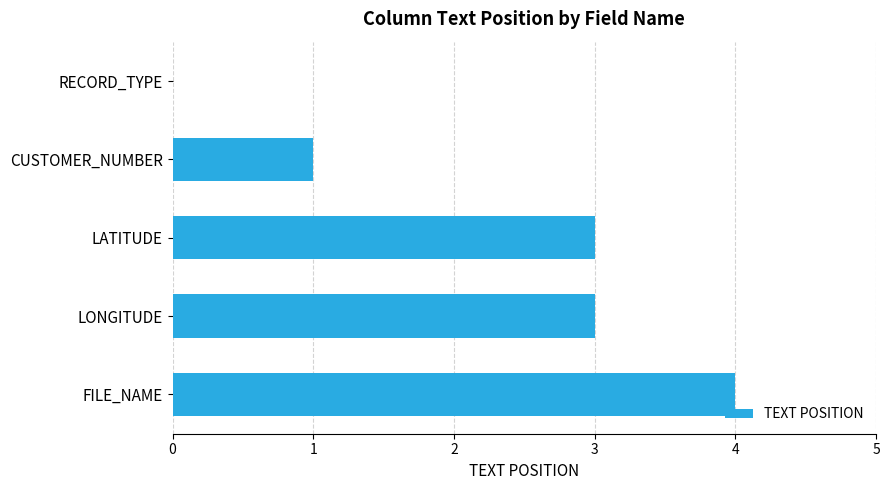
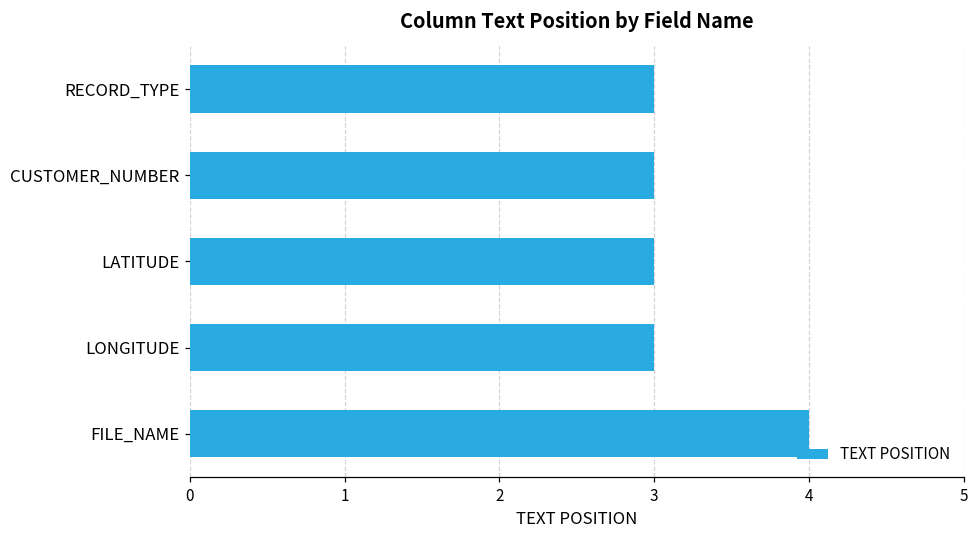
  {
-   "RECORD_TYPE": 0,
-   "CUSTOMER_NUMBER": 1,
+   "RECORD_TYPE": 3,
+   "CUSTOMER_NUMBER": 3,
    "LATITUDE": 3,
    "LONGITUDE": 3,
    "FILE_NAME": 4
  }
